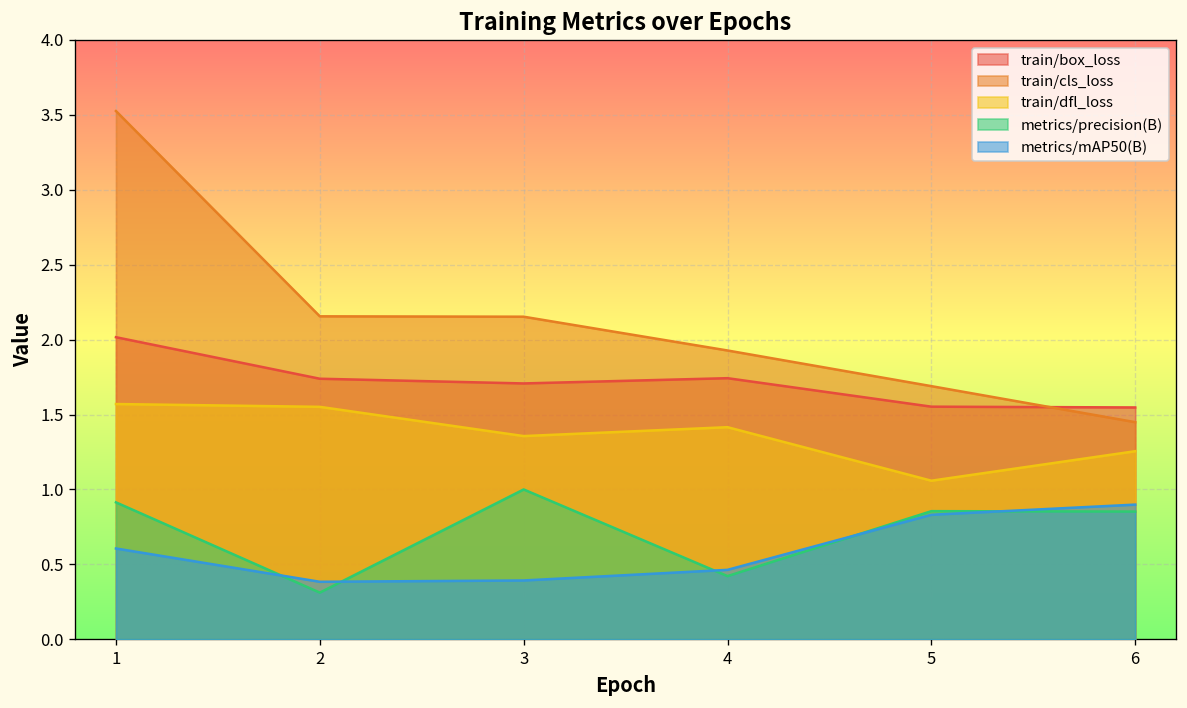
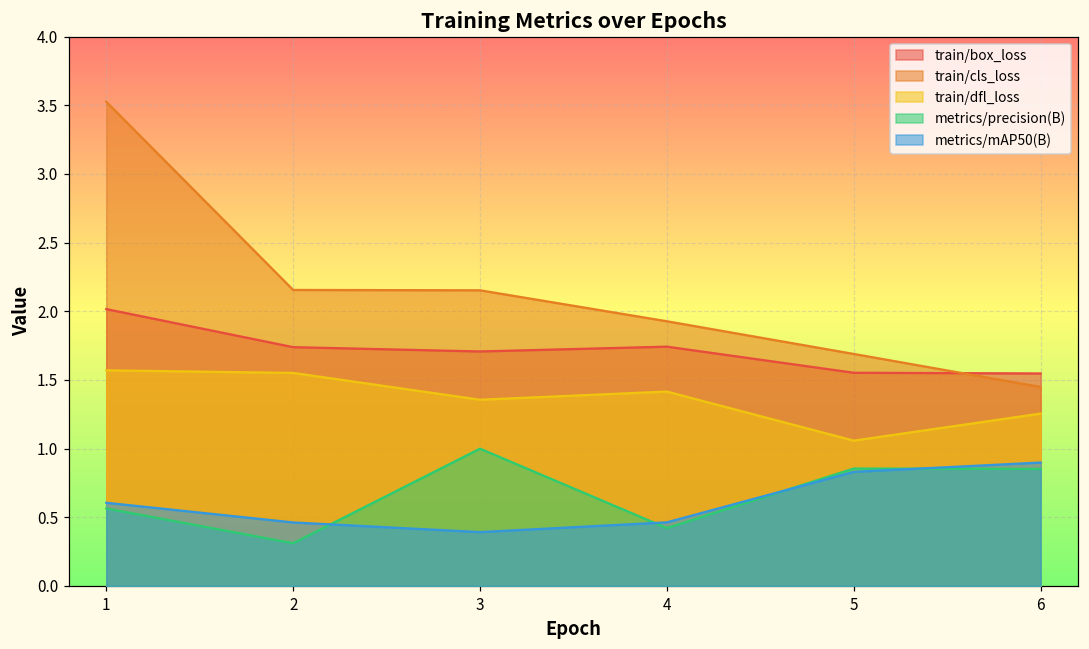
  {
    "train/dfl_loss": {
      "1": 1.57,
      "2": 1.55,
      "3": 1.36,
      "4": 1.42,
      "5": 1.06,
      "6": 1.26
    },
    "metrics/precision(B)": {
-     "1": 0.91,
+     "1": 0.56,
      "2": 0.31,
      "3": 1.00,
      "4": 0.42,
      "5": 0.86,
      "6": 0.85
    },
    "metrics/mAP50(B)": {
      "1": 0.61,
-     "2": 0.38,
+     "2": 0.46,
      "3": 0.39,
      "4": 0.46,
      "5": 0.83,
      "6": 0.90
    }
  }
